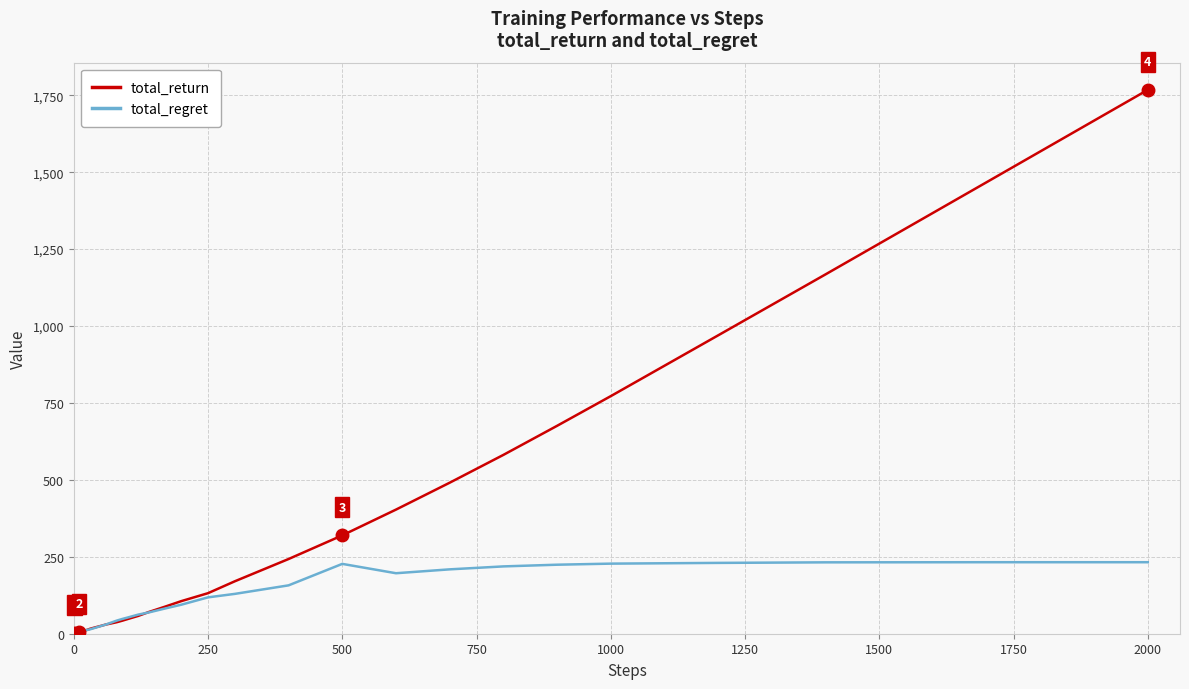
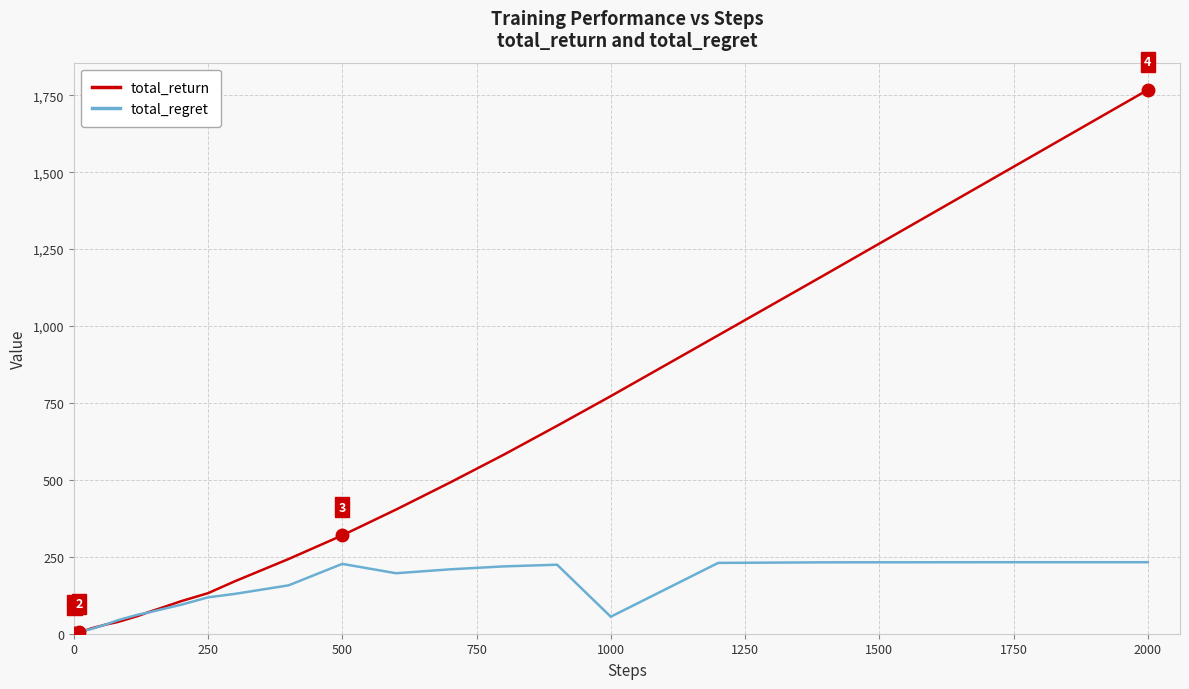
  {
    "total_regret": {
      "250": 120,
      "500": 230,
-     "1000": 230,
+     "1000": 60,
      "2000": 230
    }
  }
